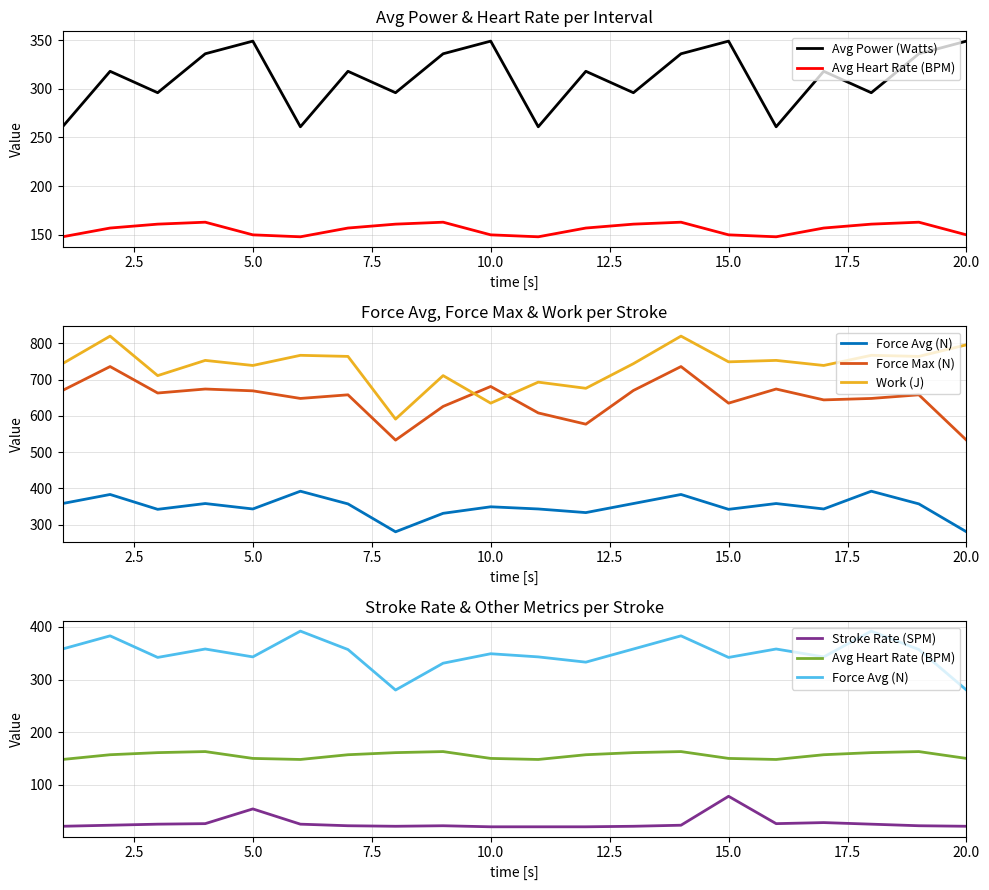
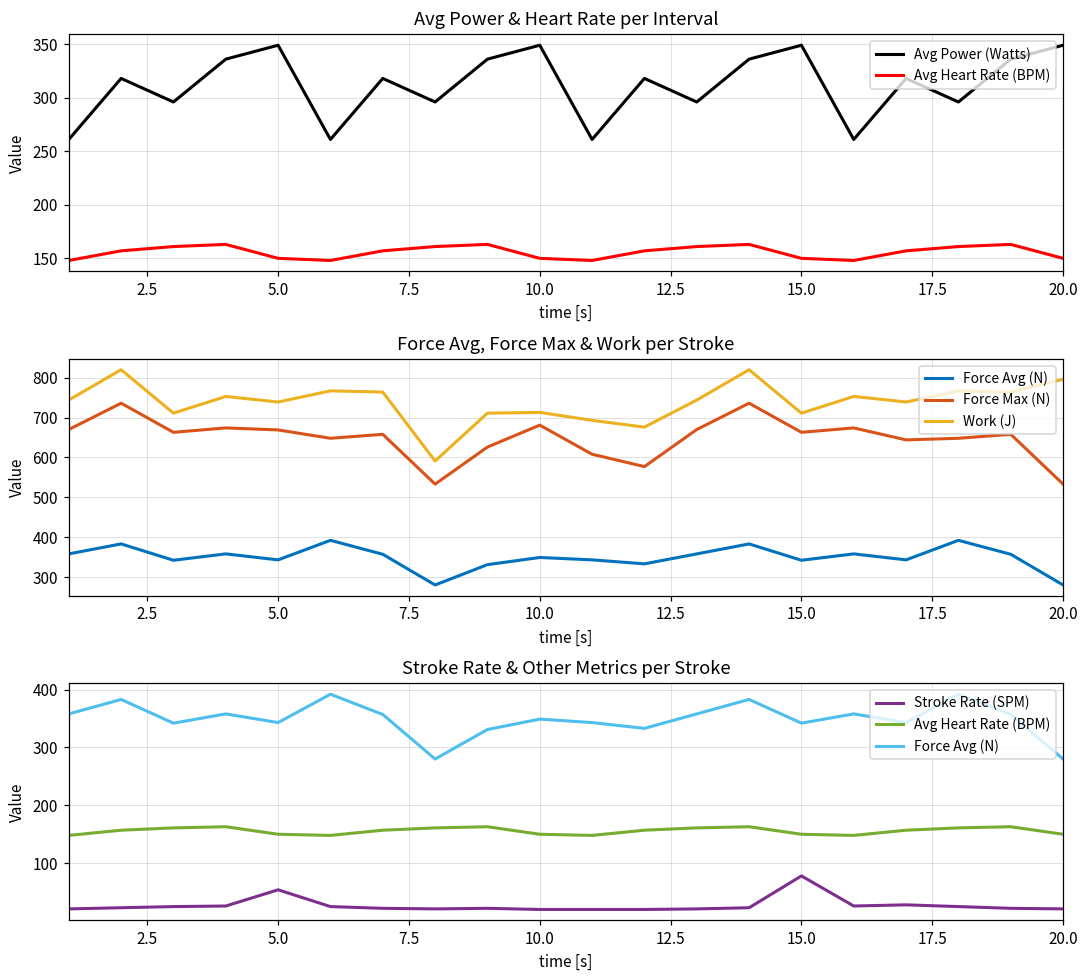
  {
    "Avg Power & Heart Rate per Interval": {
      "Avg Power (Watts)": {
        "5.0": 350,
        "10.0": 350,
        "15.0": 350,
        "20.0": 350
      }
    },
    "Force Avg, Force Max & Work per Stroke": {
      "Force Max (N)": {
        "5.0": 670,
        "10.0": 680,
-       "15.0": 640,
+       "15.0": 660,
        "20.0": 530
      },
      "Work (J)": {
        "5.0": 740,
-       "10.0": 640,
-       "15.0": 750,
+       "10.0": 710,
+       "15.0": 710,
        "20.0": 800
      }
    },
    "Stroke Rate & Other Metrics per Stroke": {
      "Stroke Rate (SPM)": {
        "5.0": 50,
        "10.0": 20,
        "15.0": 80,
        "20.0": 20
      },
      "Avg Heart Rate (BPM)": {
        "5.0": 150,
        "10.0": 150,
        "15.0": 150,
        "20.0": 150
      },
      "Force Avg (N)": {
        "5.0": 340,
        "10.0": 350,
        "15.0": 340,
        "20.0": 280
      }
    }
  }
